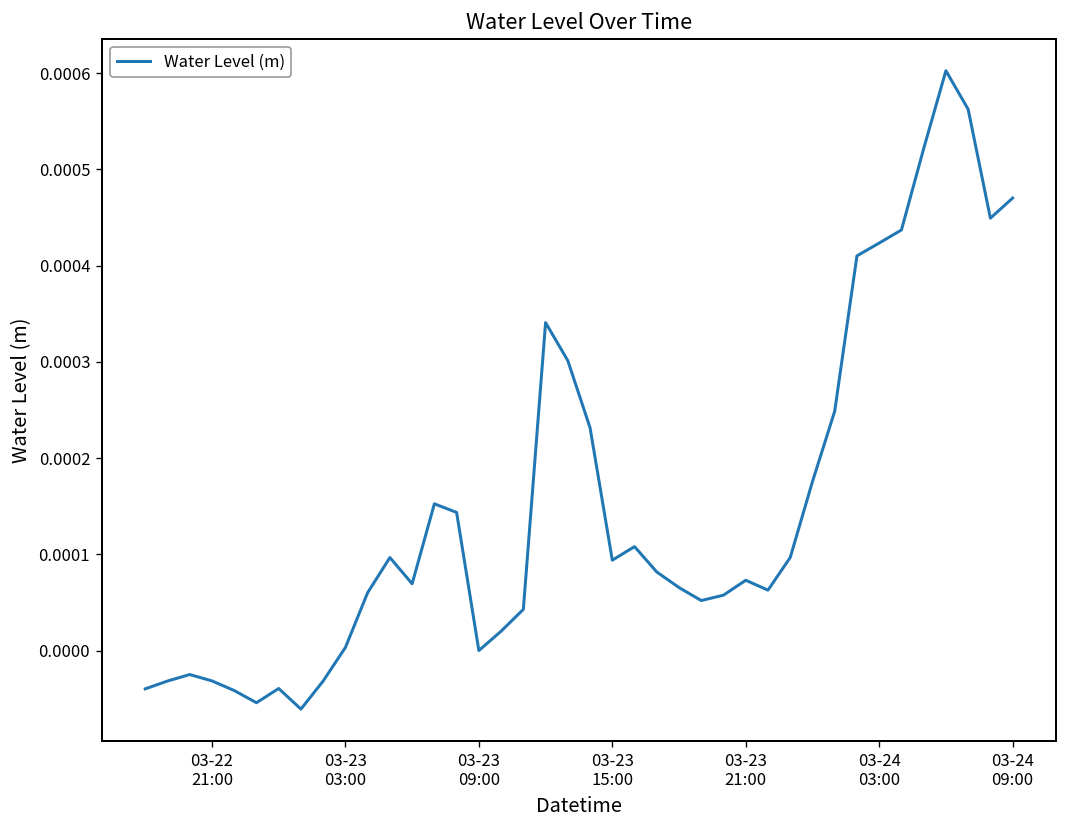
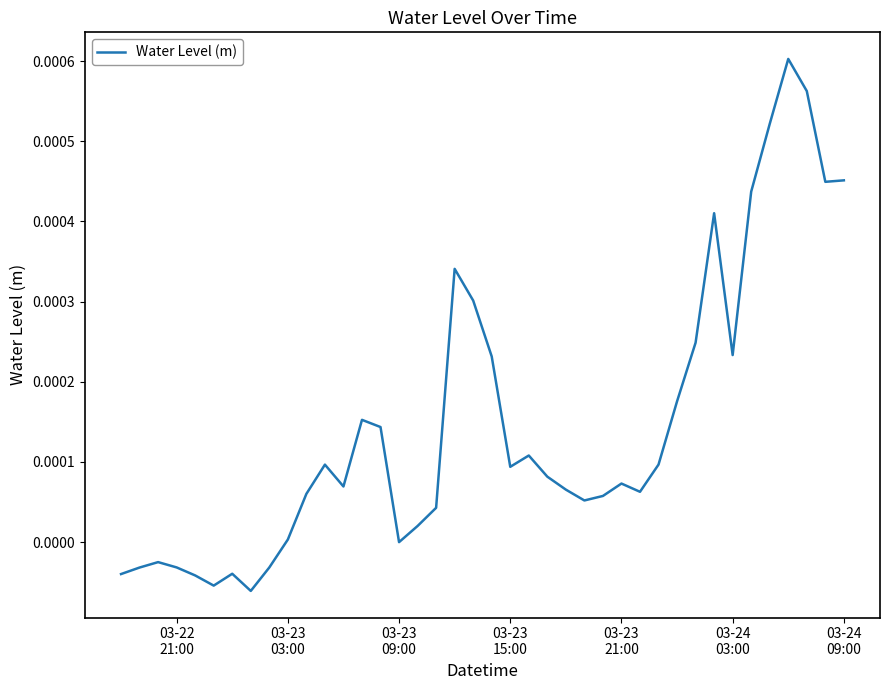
  {
    "03-22 21:00": -0.00003,
    "03-23 03:00": 0.00000,
    "03-23 09:00": 0.00000,
    "03-23 15:00": 0.00009,
    "03-23 21:00": 0.00007,
-   "03-24 03:00": 0.00042,
-   "03-24 09:00": 0.00047
+   "03-24 03:00": 0.00023,
+   "03-24 09:00": 0.00045
  }
